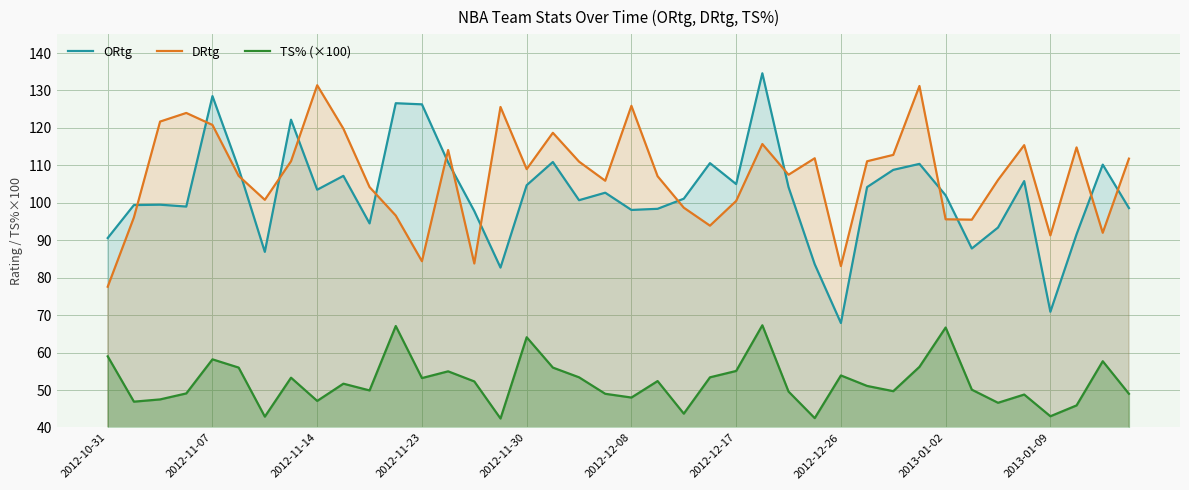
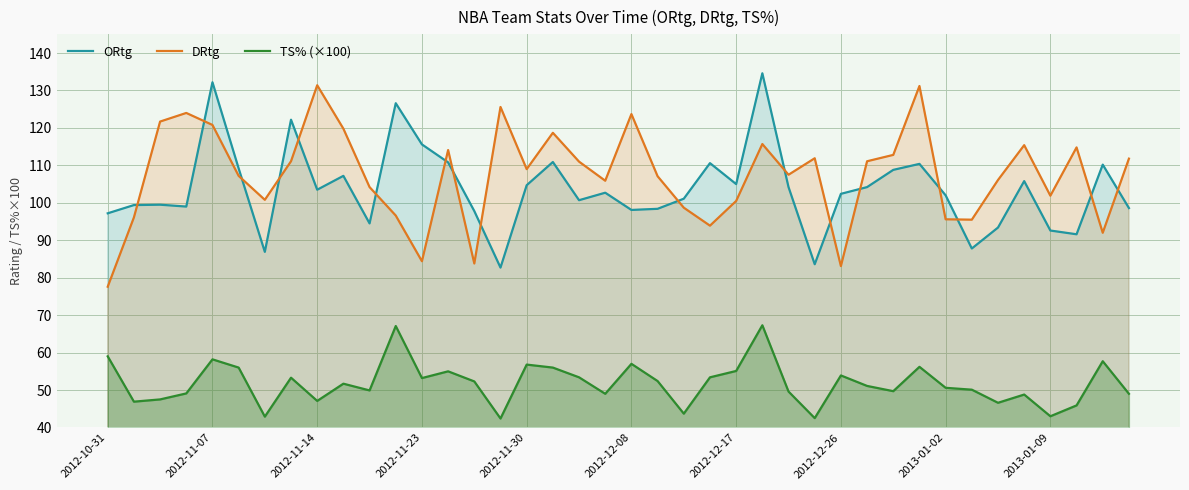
  {
    "ORtg": {
-     "2012-10-31": 91,
-     "2012-11-07": 129,
+     "2012-10-31": 97,
+     "2012-11-07": 132,
      "2012-11-14": 104,
-     "2012-11-23": 126,
+     "2012-11-23": 116,
      "2012-11-30": 105,
      "2012-12-08": 98,
      "2012-12-17": 105,
-     "2012-12-26": 68,
+     "2012-12-26": 102,
      "2013-01-02": 102,
-     "2013-01-09": 71
+     "2013-01-09": 93
    },
    "DRtg": {
      "2012-10-31": 78,
      "2012-11-07": 121,
      "2012-11-14": 131,
      "2012-11-23": 84,
      "2012-11-30": 109,
-     "2012-12-08": 126,
+     "2012-12-08": 124,
      "2012-12-17": 101,
      "2012-12-26": 83,
      "2013-01-02": 96,
-     "2013-01-09": 91
+     "2013-01-09": 102
    },
    "TS% (×100)": {
      "2012-10-31": 59,
      "2012-11-07": 58,
      "2012-11-14": 47,
      "2012-11-23": 53,
-     "2012-11-30": 64,
-     "2012-12-08": 48,
+     "2012-11-30": 57,
+     "2012-12-08": 57,
      "2012-12-17": 55,
      "2012-12-26": 54,
-     "2013-01-02": 67,
+     "2013-01-02": 51,
      "2013-01-09": 43
    }
  }
